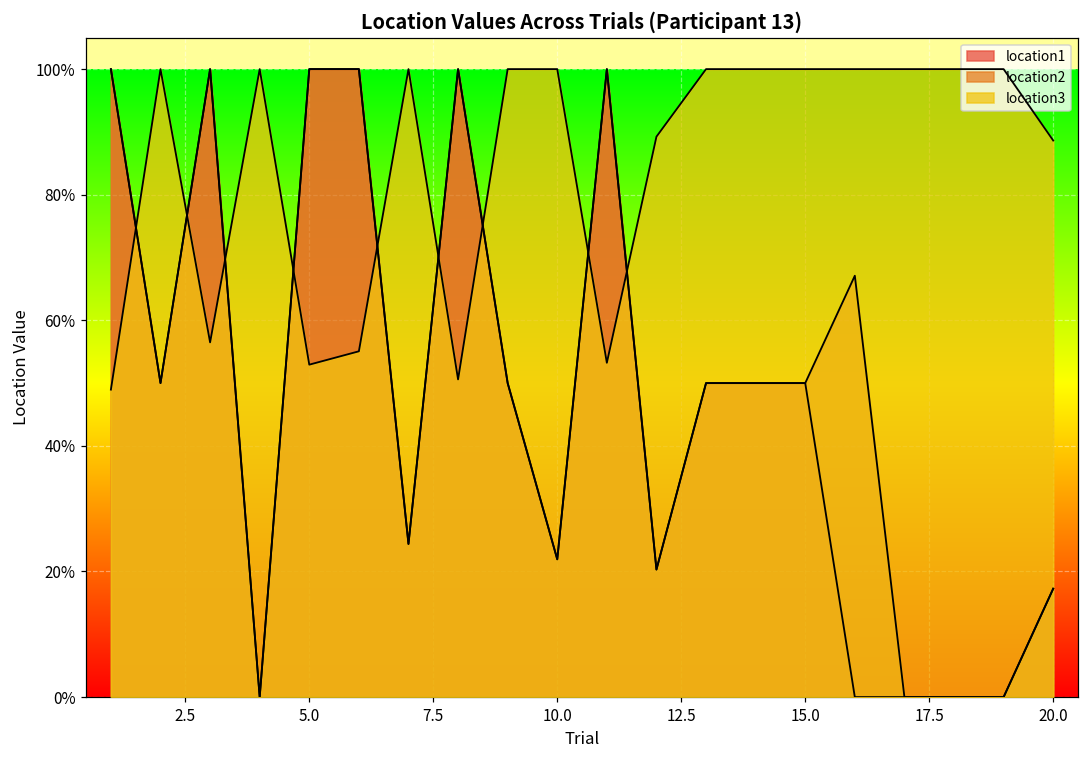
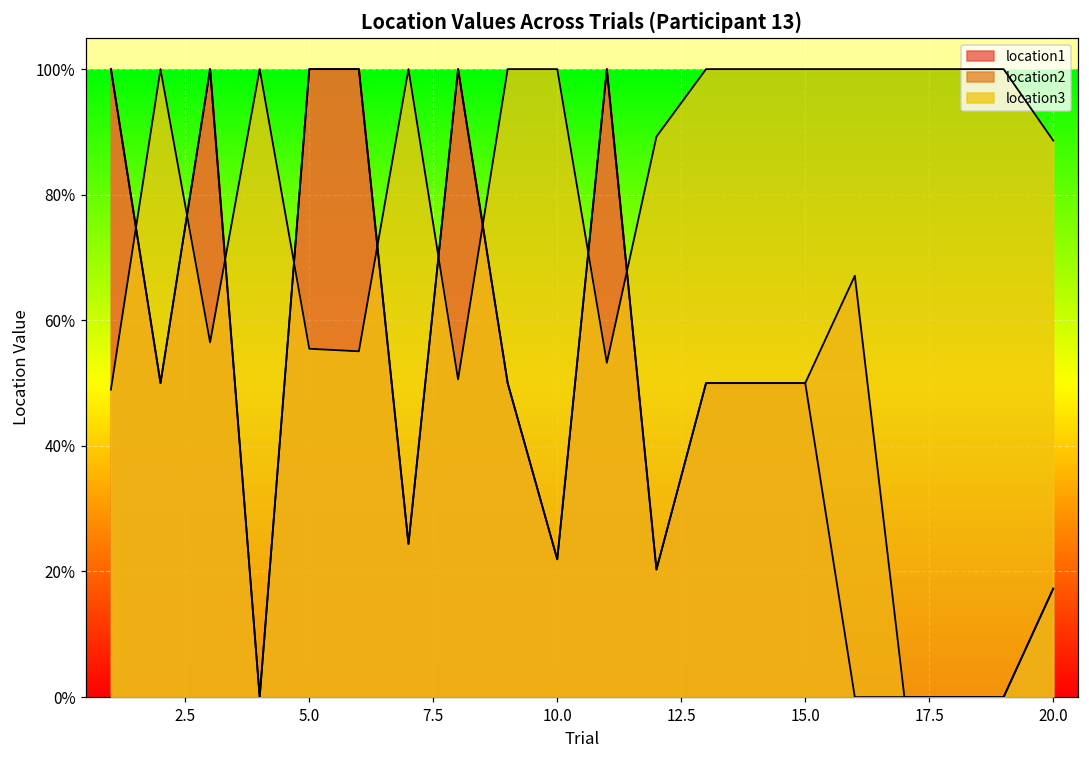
  {
    "location3": {
-     "5.0": "53%",
+     "5.0": "55%",
      "10.0": "100%",
      "15.0": "100%",
      "20.0": "89%"
    }
  }
